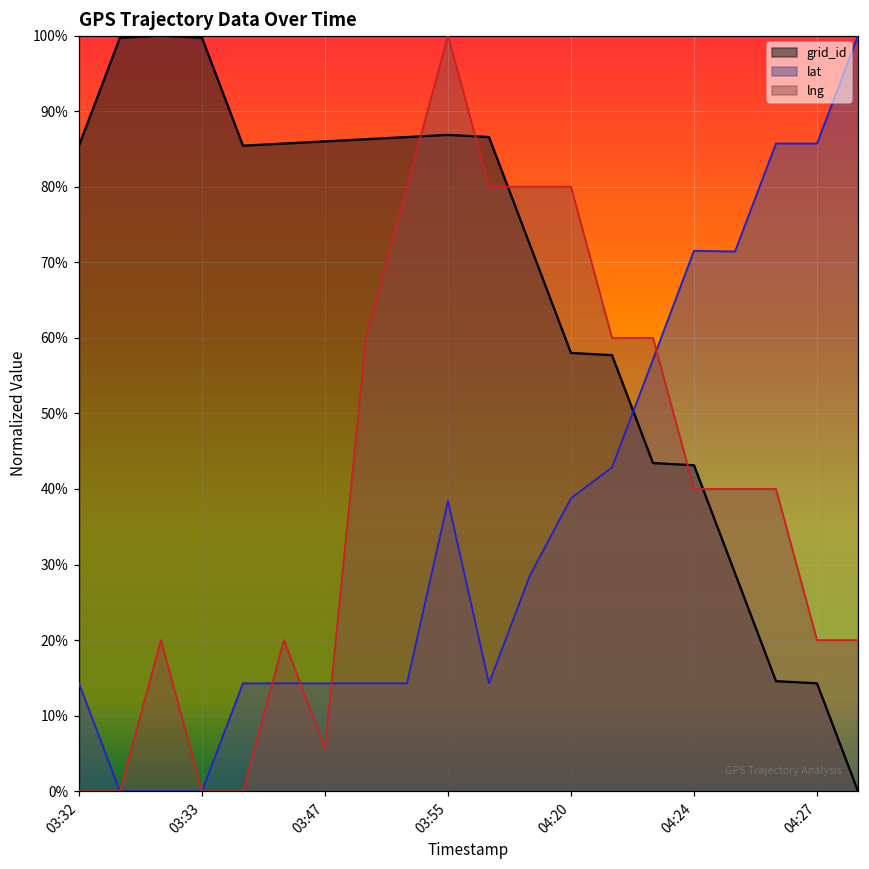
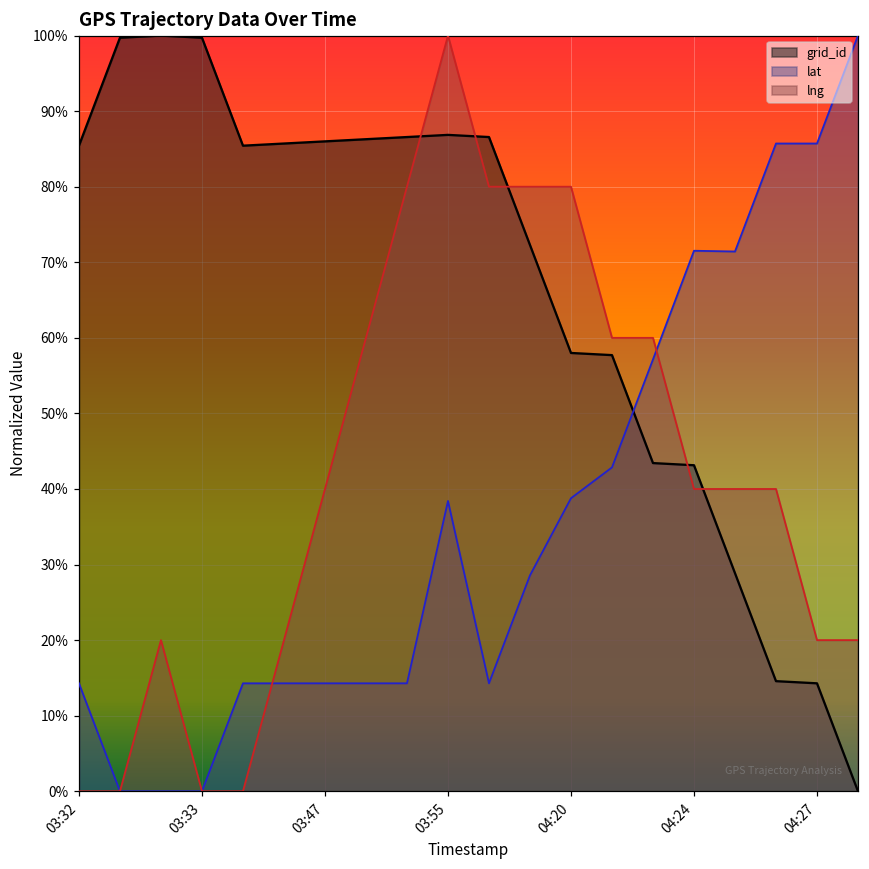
  {
    "grid_id": {
      "03:33": "100%",
      "03:47": "86%",
      "03:55": "87%",
      "04:20": "58%",
      "04:24": "43%"
    },
    "lat": {
      "03:47": "14%",
      "03:55": "38%",
      "04:20": "39%",
      "04:24": "72%"
    },
    "lng": {
-     "03:47": "6%",
+     "03:47": "40%",
      "03:55": "100%",
      "04:20": "80%",
      "04:24": "40%"
    }
  }
